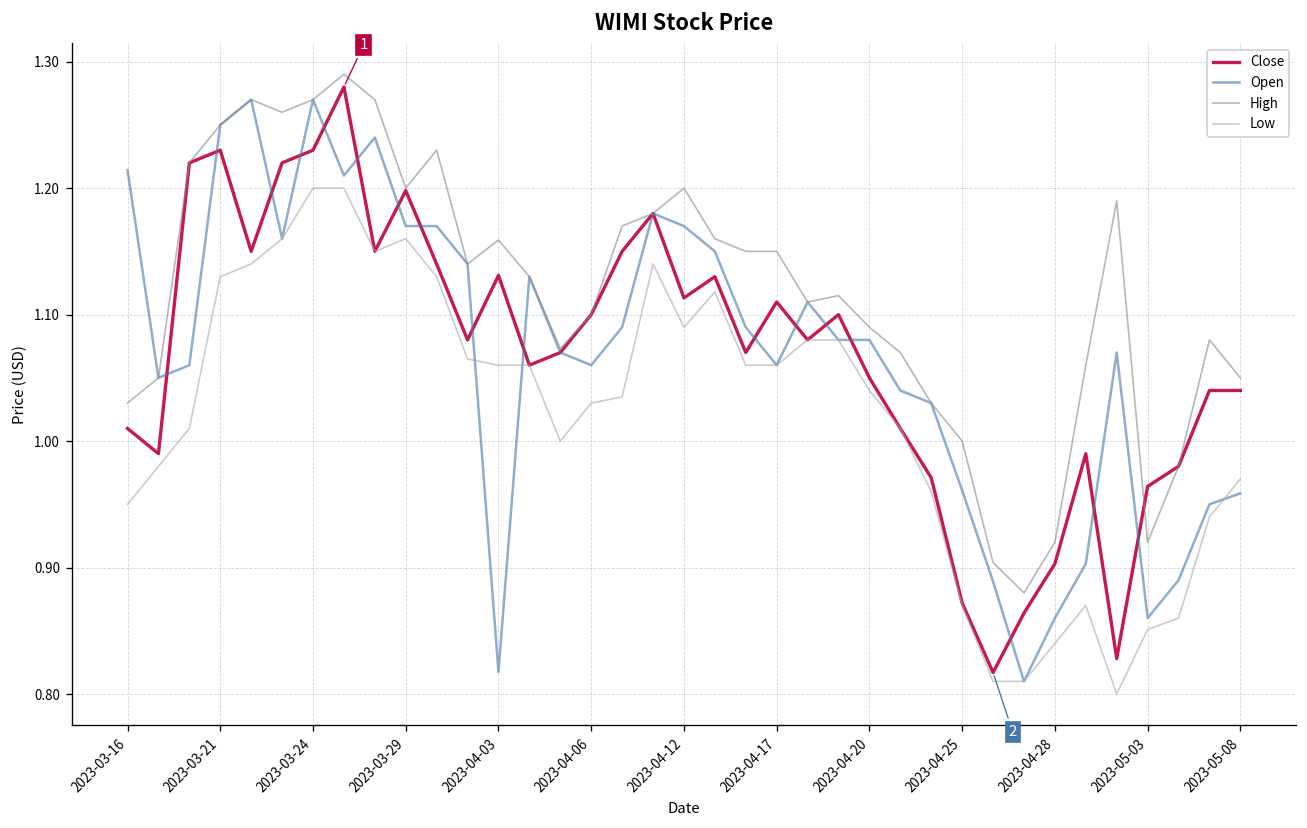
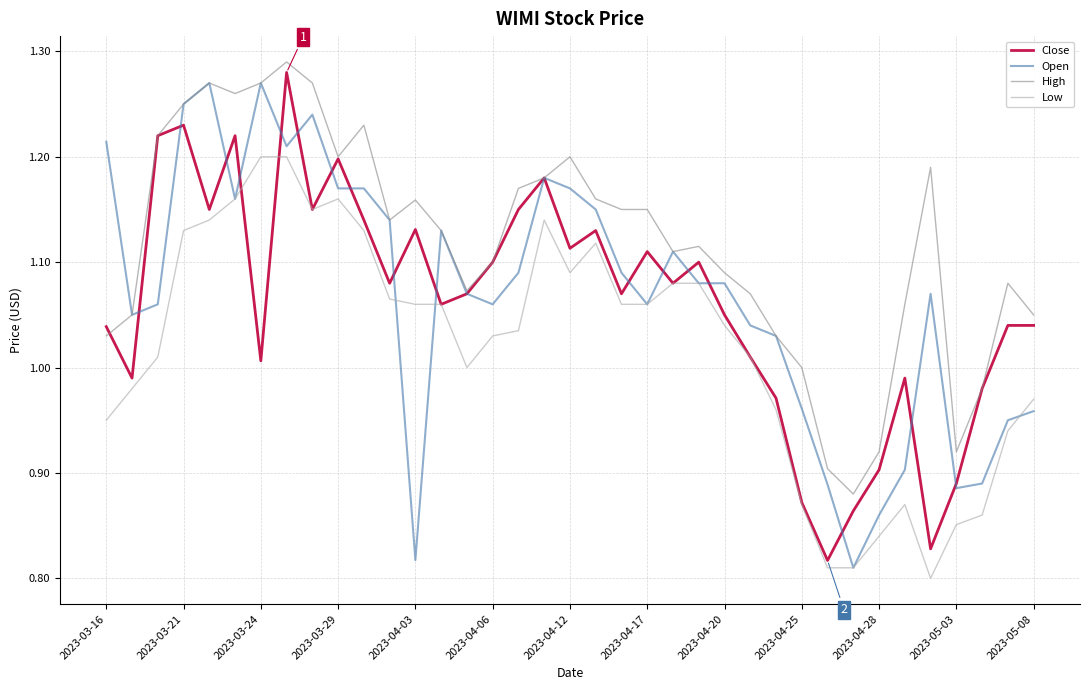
  {
    "Close": {
-     "2023-03-16": 1.010,
+     "2023-03-16": 1.039,
      "2023-03-21": 1.230,
-     "2023-03-24": 1.230,
+     "2023-03-24": 1.006,
      "2023-04-03": 1.131,
      "2023-04-12": 1.113,
      "2023-04-17": 1.110,
      "2023-04-20": 1.050,
      "2023-04-28": 0.903,
-     "2023-05-03": 0.964,
+     "2023-05-03": 0.890,
      "2023-05-08": 1.040
    },
    "Open": {
      "2023-03-16": 1.214,
      "2023-03-29": 1.170,
      "2023-04-03": 0.817,
      "2023-04-06": 1.060,
      "2023-04-12": 1.170,
      "2023-04-20": 1.080,
      "2023-04-25": 0.961,
      "2023-04-28": 0.860,
-     "2023-05-03": 0.860,
+     "2023-05-03": 0.886,
      "2023-05-08": 0.959
    }
  }
